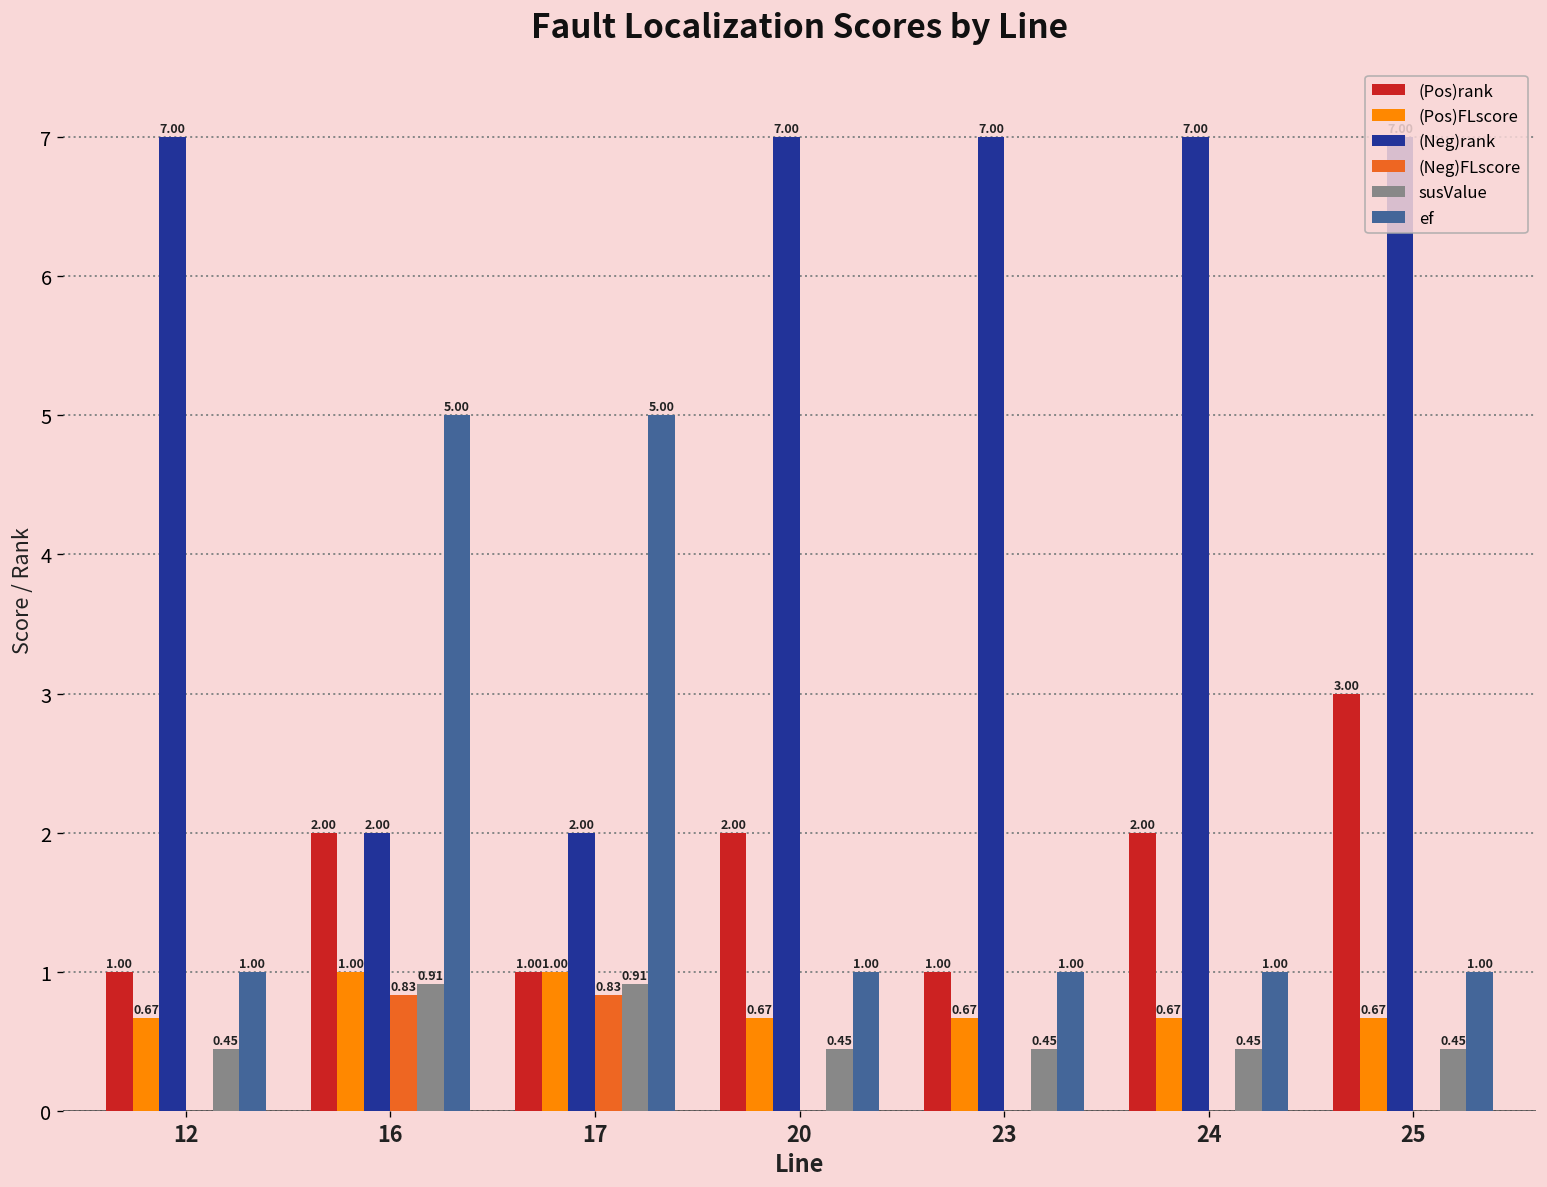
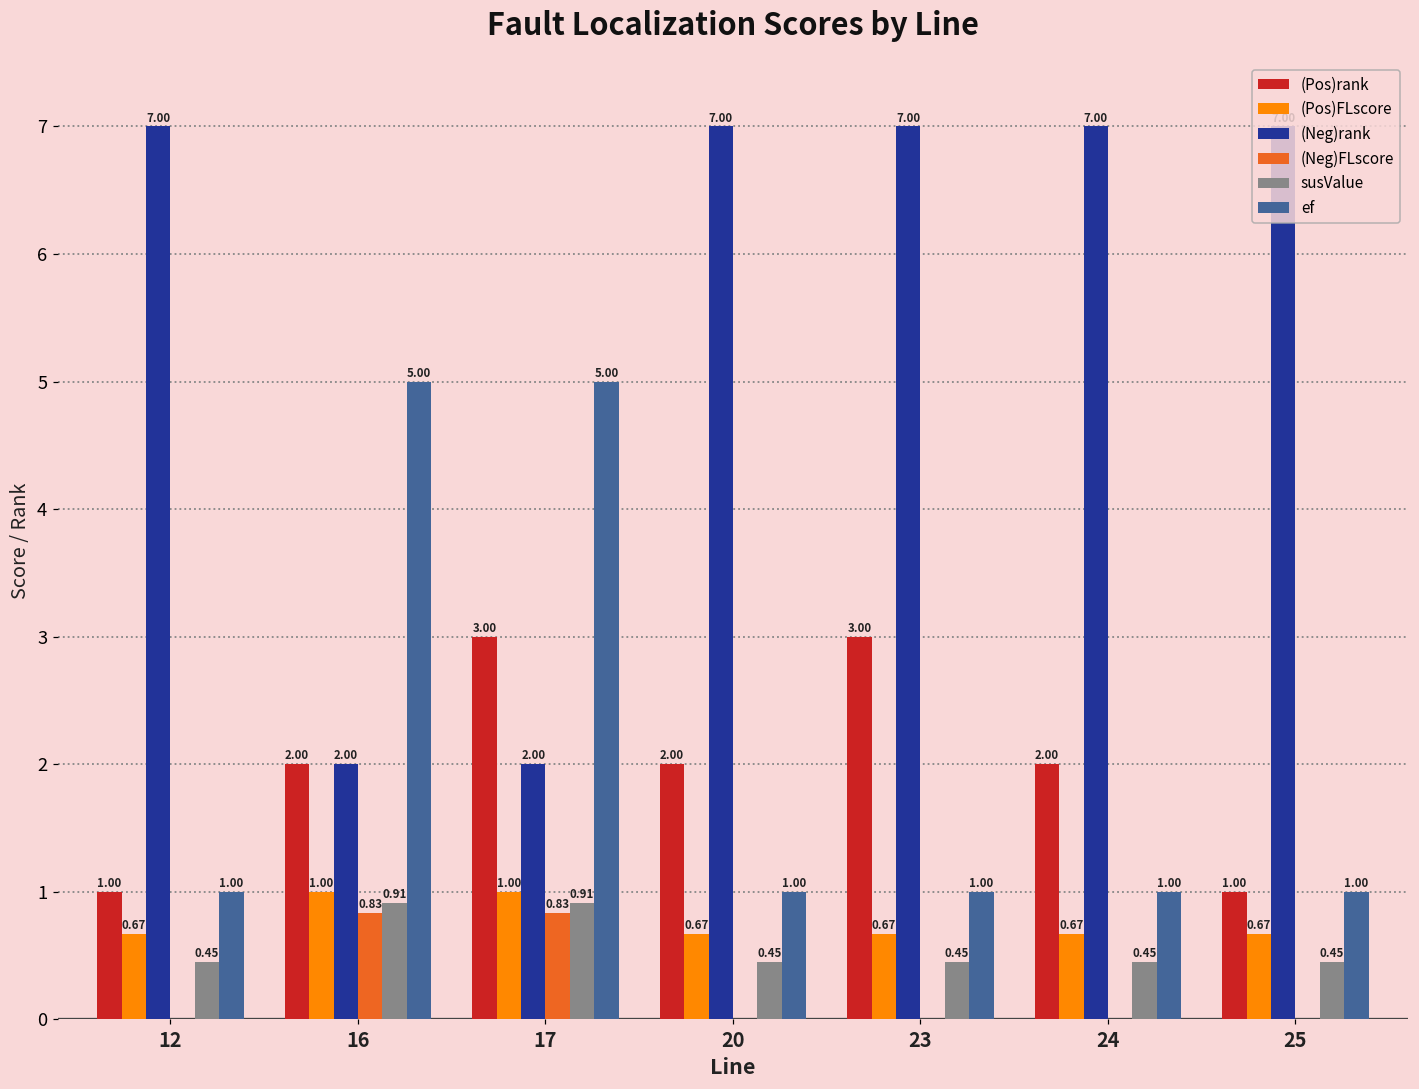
  {
    "(Pos)rank": {
      "12": 1.00,
      "16": 2.00,
-     "17": 1.00,
+     "17": 3.00,
      "20": 2.00,
-     "23": 1.00,
+     "23": 3.00,
      "24": 2.00,
-     "25": 3.00
+     "25": 1.00
    },
    "(Neg)rank": {
      "12": 7.00,
      "16": 2.00,
      "17": 2.00,
      "20": 7.00,
      "23": 7.00,
      "24": 7.00
    },
    "susValue": {
      "12": 0.45,
      "16": 0.91,
      "17": 0.91,
      "20": 0.45,
      "23": 0.45,
      "24": 0.45,
      "25": 0.45
    },
    "ef": {
      "12": 1.00,
      "16": 5.00,
      "17": 5.00,
      "20": 1.00,
      "23": 1.00,
      "24": 1.00,
      "25": 1.00
    }
  }
